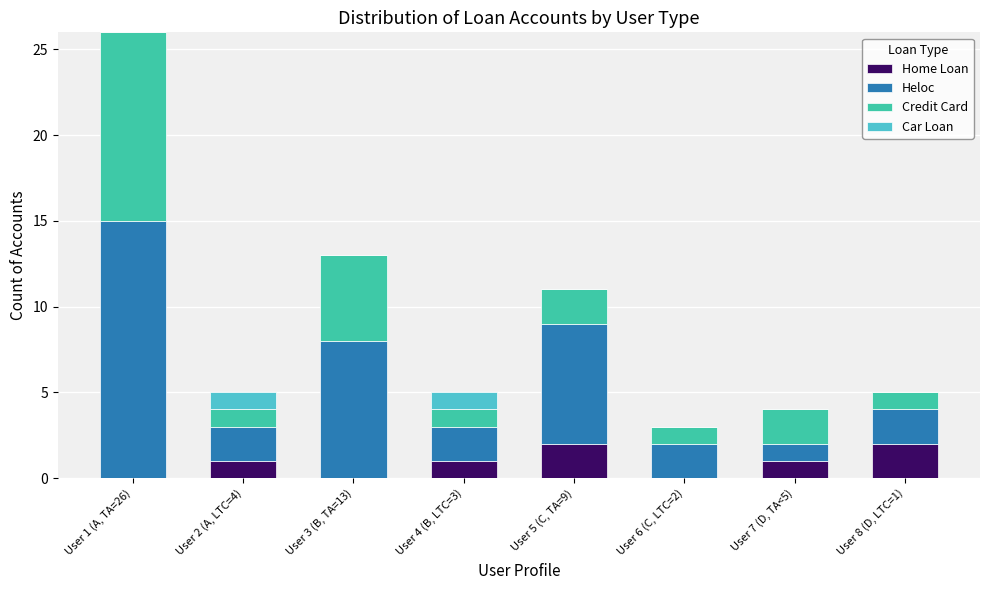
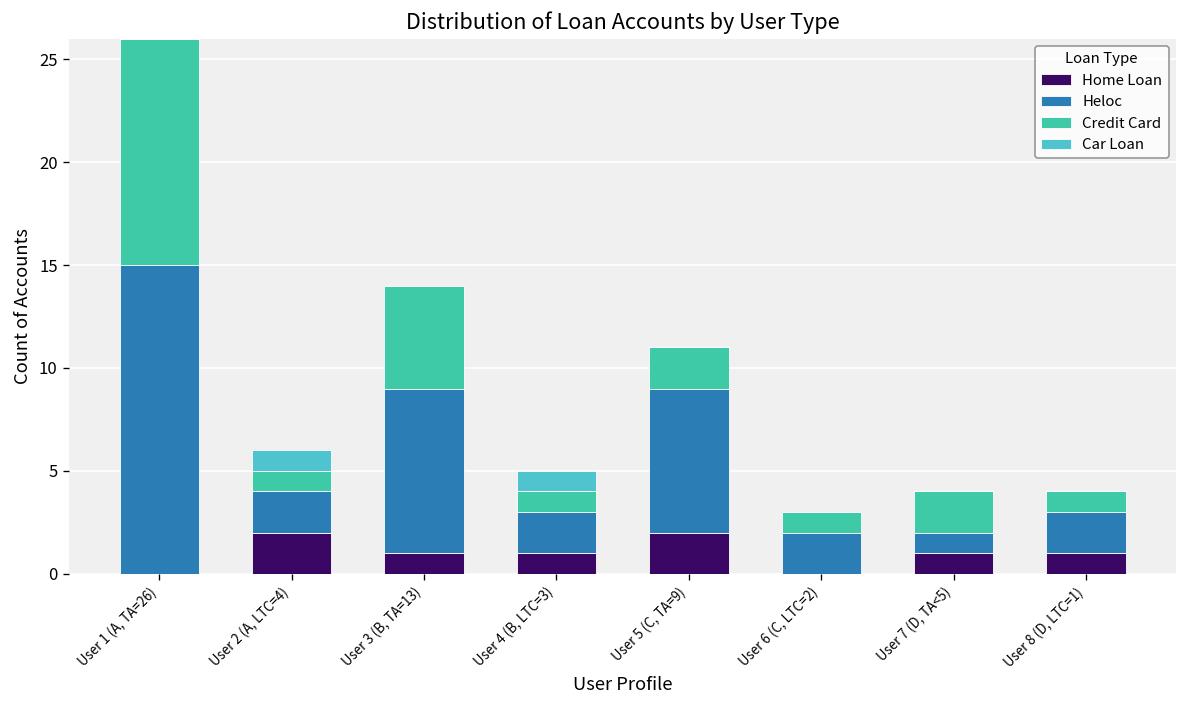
  {
    "Home Loan": {
      "User 1 (A, TA=26)": 0,
-     "User 2 (A, LTC=4)": 1,
-     "User 3 (B, TA=13)": 0,
+     "User 2 (A, LTC=4)": 2,
+     "User 3 (B, TA=13)": 1,
      "User 4 (B, LTC=3)": 1,
      "User 5 (C, TA=9)": 2,
      "User 6 (C, LTC=2)": 0,
      "User 7 (D, TA<5)": 1,
-     "User 8 (D, LTC=1)": 2
+     "User 8 (D, LTC=1)": 1
    },
    "Heloc": {
      "User 1 (A, TA=26)": 15,
      "User 2 (A, LTC=4)": 2,
      "User 3 (B, TA=13)": 8,
      "User 4 (B, LTC=3)": 2,
      "User 5 (C, TA=9)": 7,
      "User 6 (C, LTC=2)": 2,
      "User 7 (D, TA<5)": 1,
      "User 8 (D, LTC=1)": 2
    }
  }
